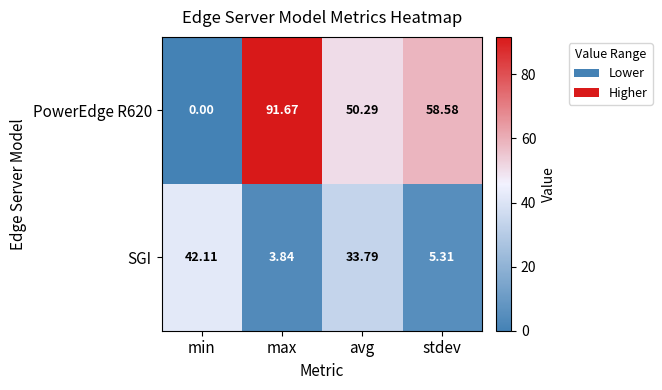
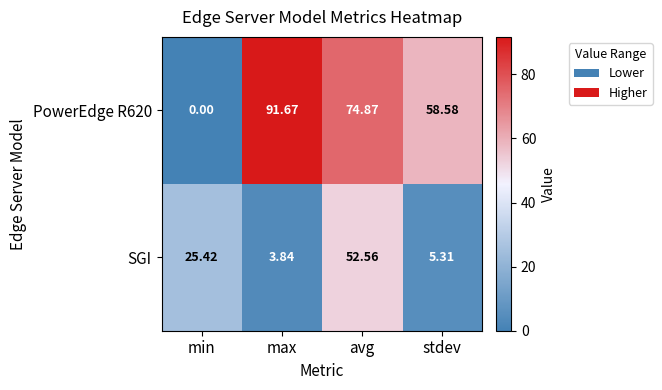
  {
    "PowerEdge R620": {
      "min": 0.00,
      "max": 91.67,
-     "avg": 50.29,
+     "avg": 74.87,
      "stdev": 58.58
    },
    "SGI": {
-     "min": 42.11,
+     "min": 25.42,
      "max": 3.84,
-     "avg": 33.79,
+     "avg": 52.56,
      "stdev": 5.31
    }
  }
